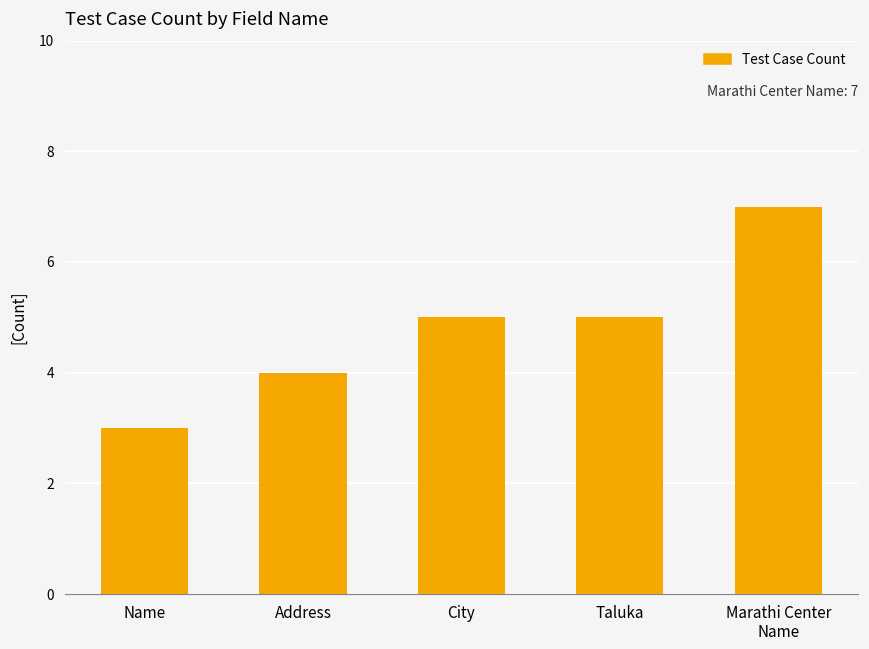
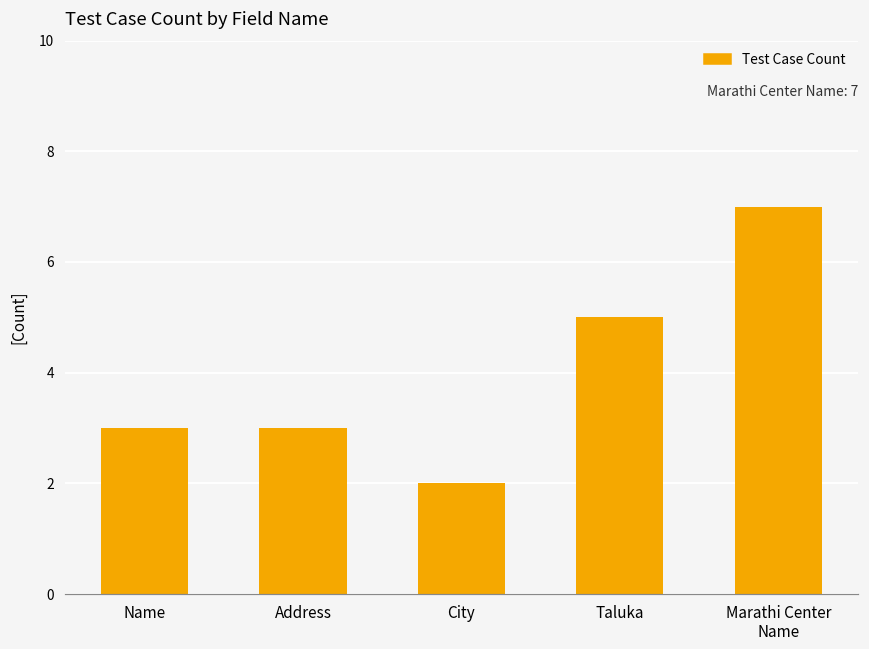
  {
    "Name": 3,
-   "Address": 4,
-   "City": 5,
+   "Address": 3,
+   "City": 2,
    "Taluka": 5,
    "Marathi Center Name": 7
  }
